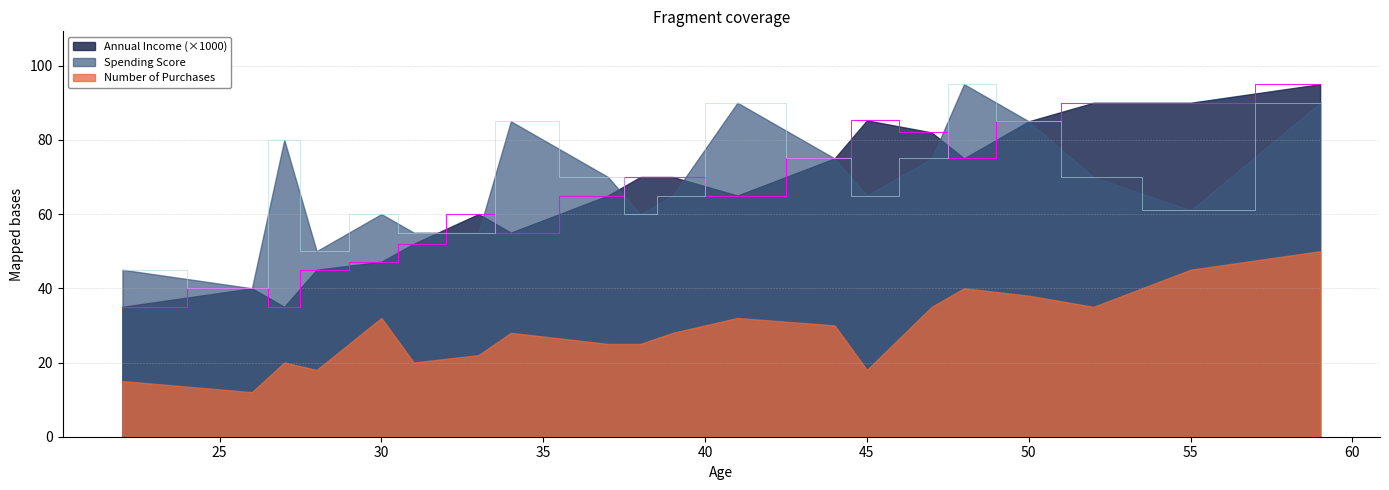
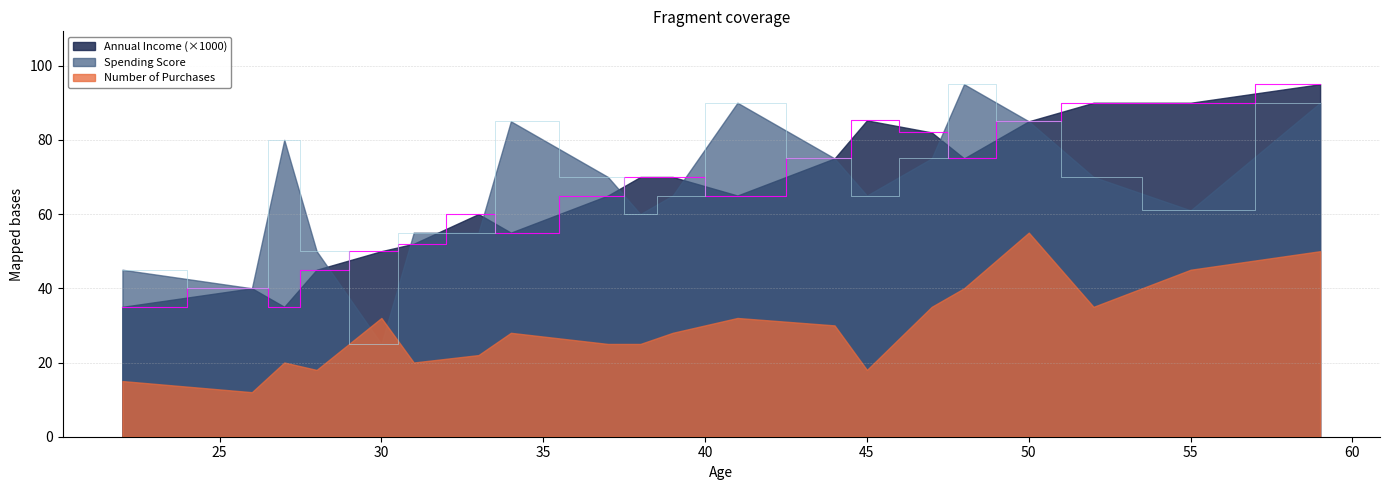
  {
    "Annual Income (×1000)": {
-     "30": 47,
+     "30": 50,
      "45": 85,
      "55": 90
    },
    "Spending Score": {
-     "30": 60,
+     "30": 25,
      "45": 65,
      "55": 61
    },
    "Number of Purchases": {
      "30": 32,
      "45": 18,
-     "50": 38,
+     "50": 55,
      "55": 45
    }
  }
